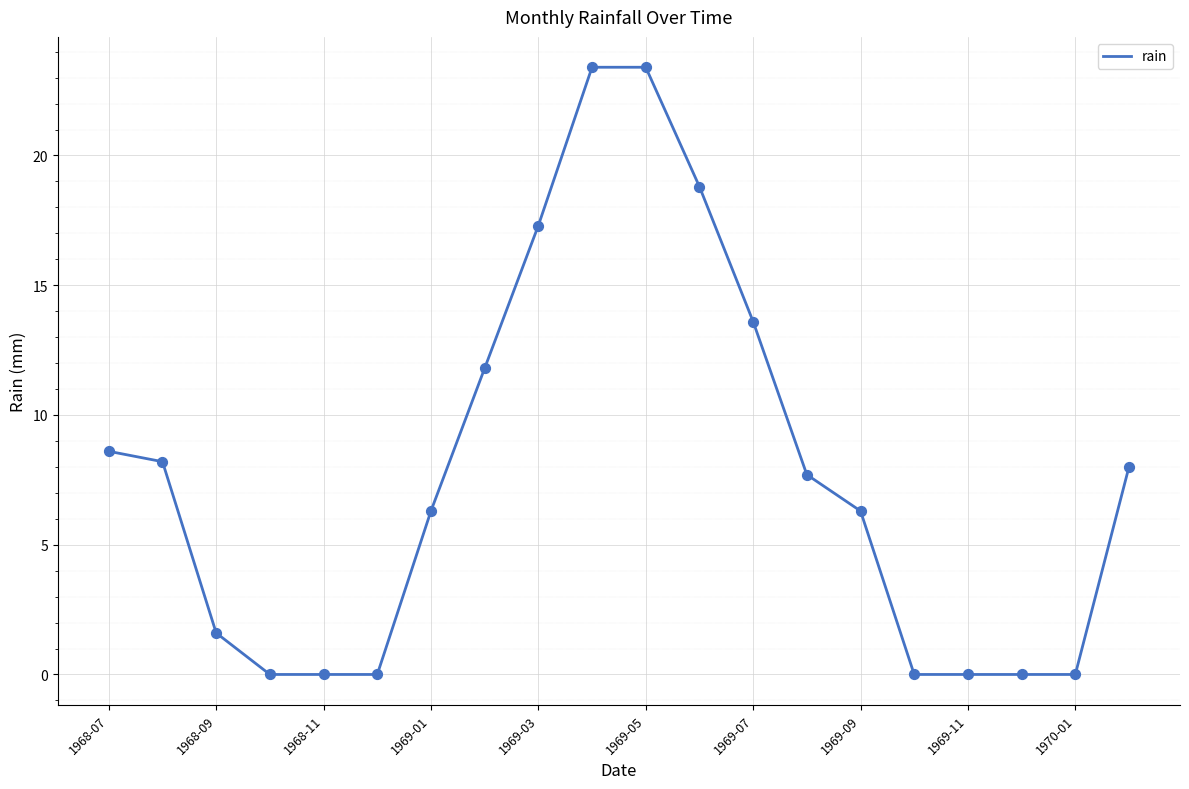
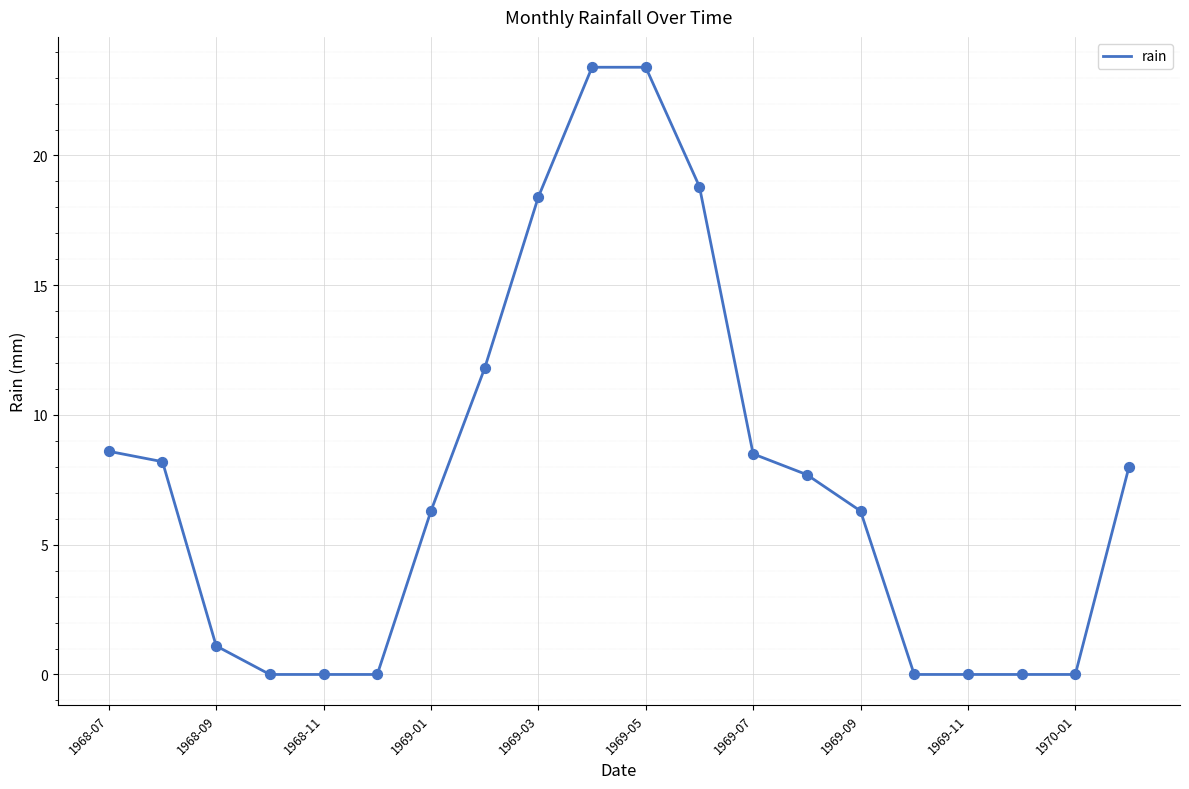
  {
    "1968-07": 8.6,
-   "1968-09": 1.6,
+   "1968-09": 1.1,
    "1968-11": 0.0,
    "1969-01": 6.3,
-   "1969-03": 17.3,
+   "1969-03": 18.4,
    "1969-05": 23.4,
-   "1969-07": 13.6,
+   "1969-07": 8.5,
    "1969-09": 6.3,
    "1969-11": 0.0,
    "1970-01": 0.0
  }
